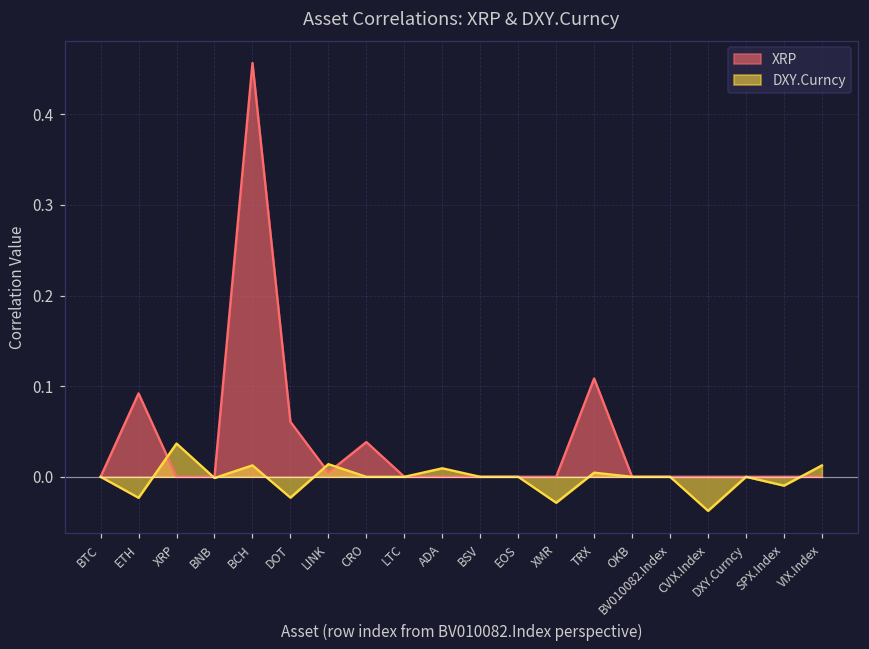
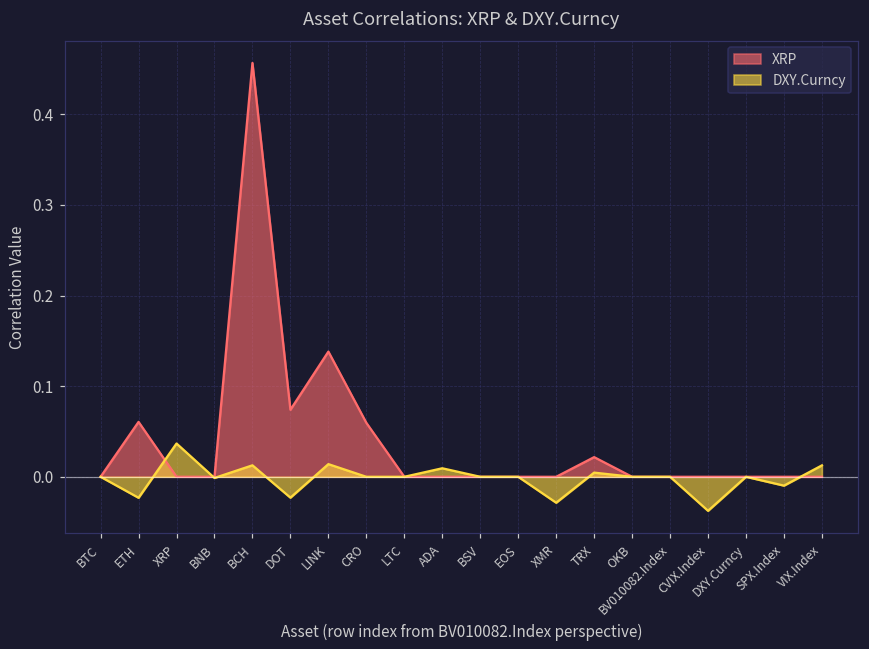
  {
    "XRP": {
-     "ETH": 0.09,
+     "ETH": 0.06,
      "XRP": 0.00,
      "BCH": 0.46,
-     "DOT": 0.06,
-     "LINK": 0.00,
-     "CRO": 0.04,
+     "DOT": 0.07,
+     "LINK": 0.14,
+     "CRO": 0.06,
      "ADA": 0.00,
-     "TRX": 0.11,
+     "TRX": 0.02,
      "VIX.Index": 0.00
    }
  }
